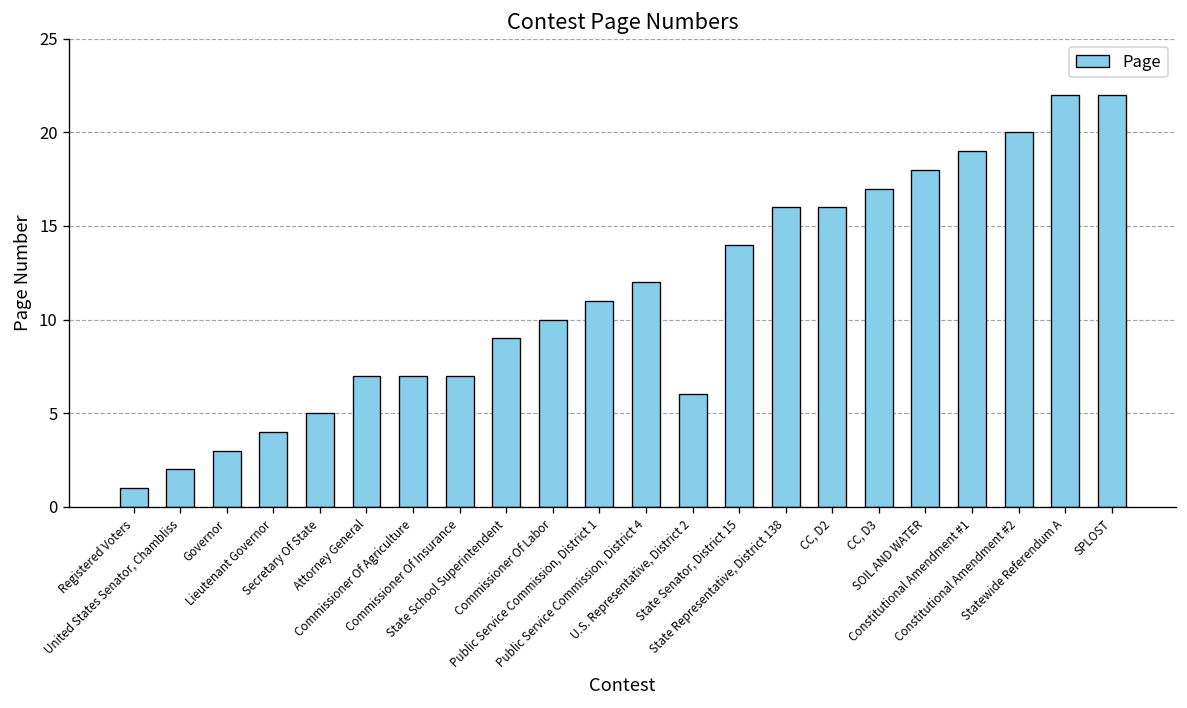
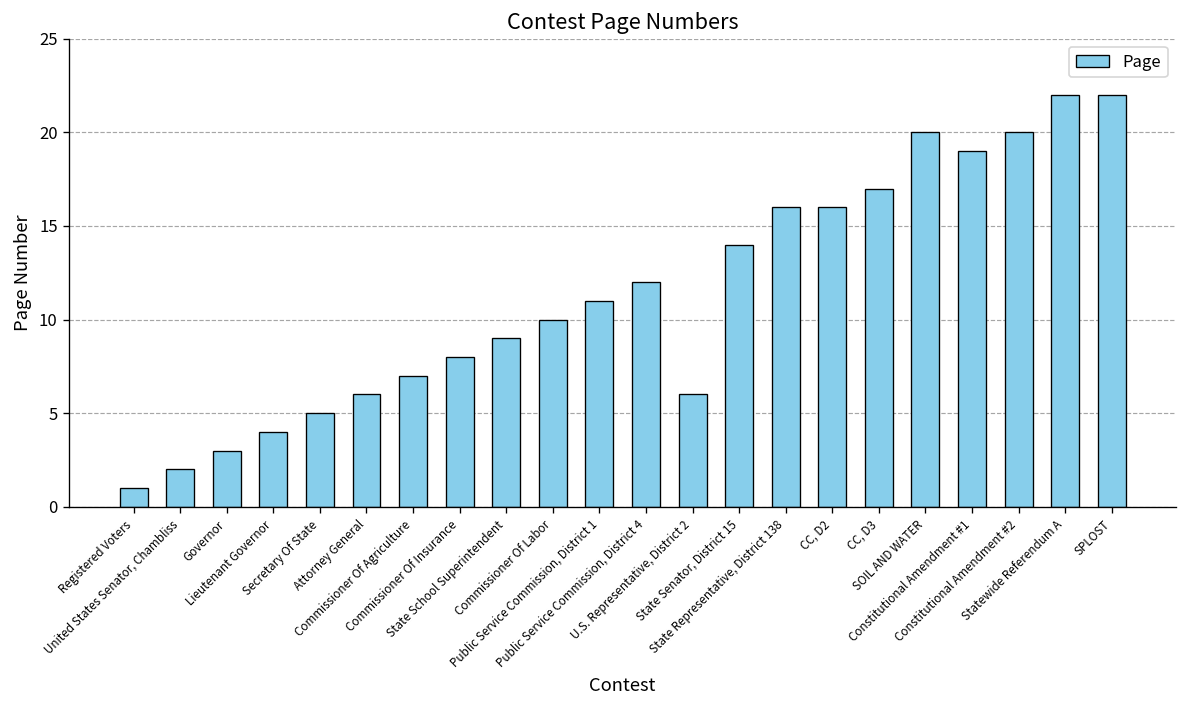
  {
    "Registered Voters": 1,
    "United States Senator, Chambliss": 2,
    "Governor": 3,
    "Lieutenant Governor": 4,
    "Secretary Of State": 5,
-   "Attorney General": 7,
+   "Attorney General": 6,
    "Commissioner Of Agriculture": 7,
-   "Commissioner Of Insurance": 7,
+   "Commissioner Of Insurance": 8,
    "State School Superintendent": 9,
    "Commissioner Of Labor": 10,
    "Public Service Commission, District 1": 11,
    "Public Service Commission, District 4": 12,
    "U.S. Representative, District 2": 6,
    "State Senator, District 15": 14,
    "State Representative, District 138": 16,
    "CC, D2": 16,
    "CC, D3": 17,
-   "SOIL AND WATER": 18,
+   "SOIL AND WATER": 20,
    "Constitutional Amendment #1": 19,
    "Constitutional Amendment #2": 20,
    "Statewide Referendum A": 22,
    "SPLOST": 22
  }
